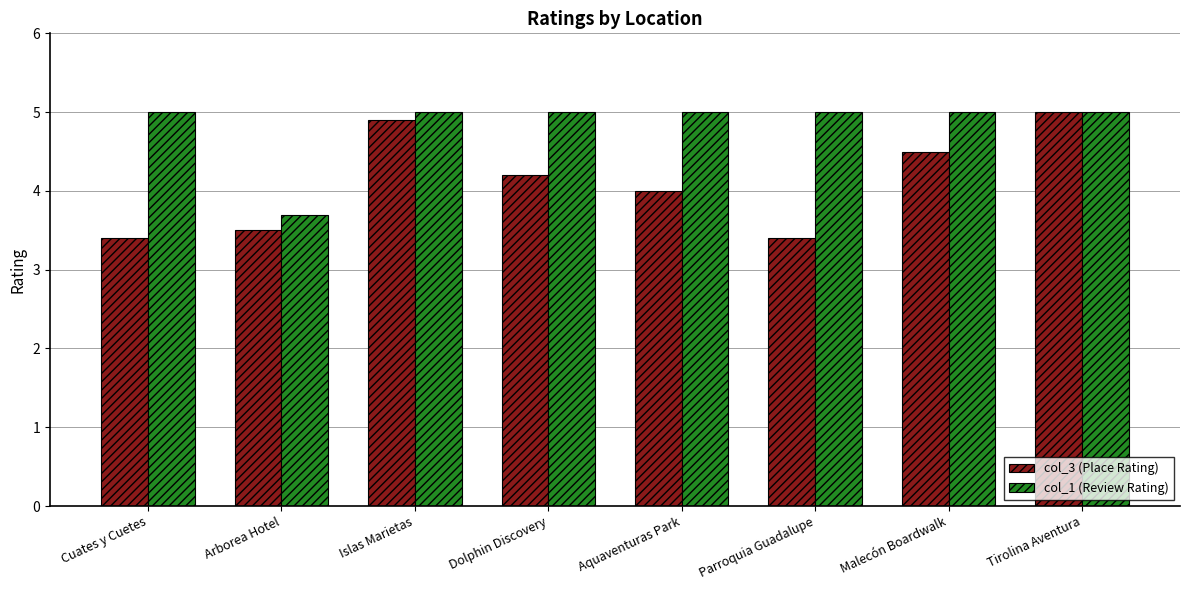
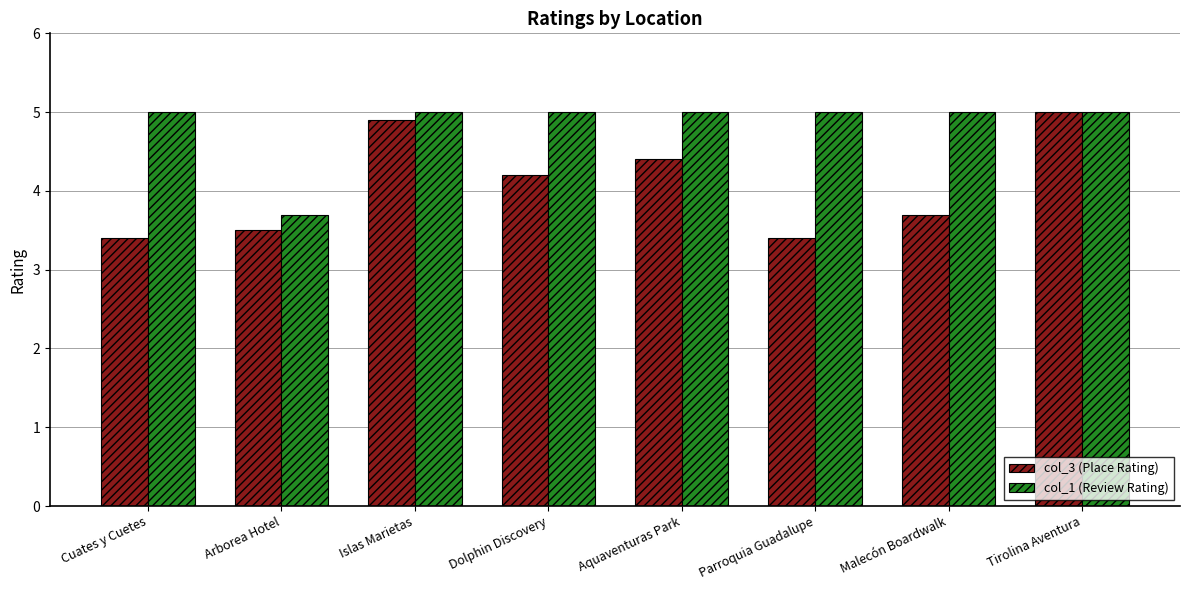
  {
    "col_3 (Place Rating)": {
      "Cuates y Cuetes": 3.4,
      "Arborea Hotel": 3.5,
      "Islas Marietas": 4.9,
      "Dolphin Discovery": 4.2,
-     "Aquaventuras Park": 4.0,
+     "Aquaventuras Park": 4.4,
      "Parroquia Guadalupe": 3.4,
-     "Malecón Boardwalk": 4.5,
+     "Malecón Boardwalk": 3.7,
      "Tirolina Aventura": 5.0
    },
    "col_1 (Review Rating)": {
      "Cuates y Cuetes": 5.0,
      "Arborea Hotel": 3.7,
      "Islas Marietas": 5.0,
      "Dolphin Discovery": 5.0,
      "Aquaventuras Park": 5.0,
      "Parroquia Guadalupe": 5.0,
      "Malecón Boardwalk": 5.0,
      "Tirolina Aventura": 5.0
    }
  }
